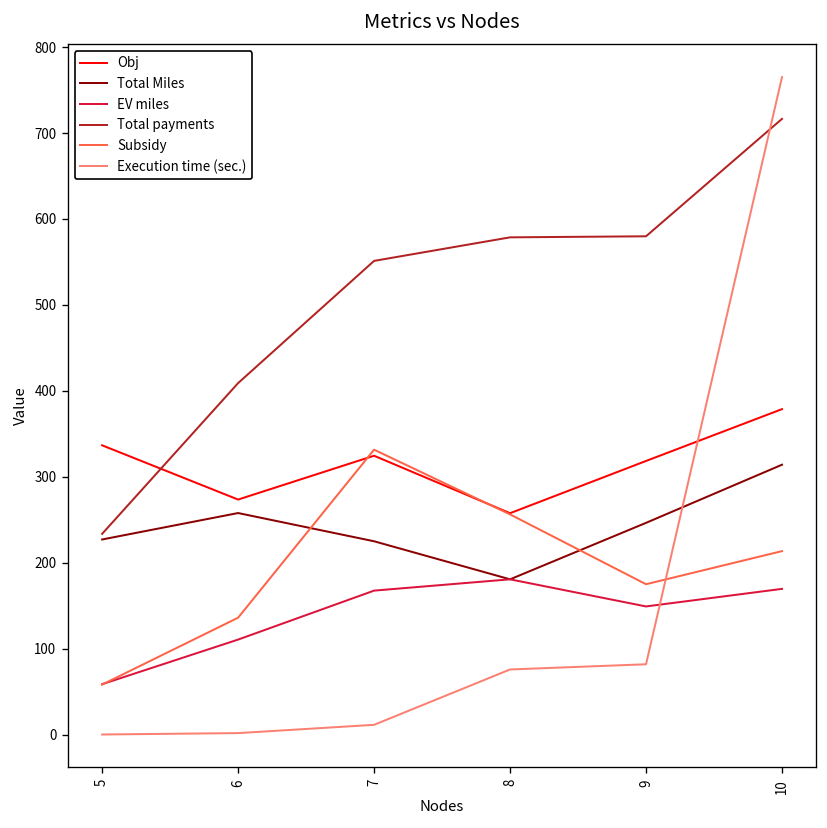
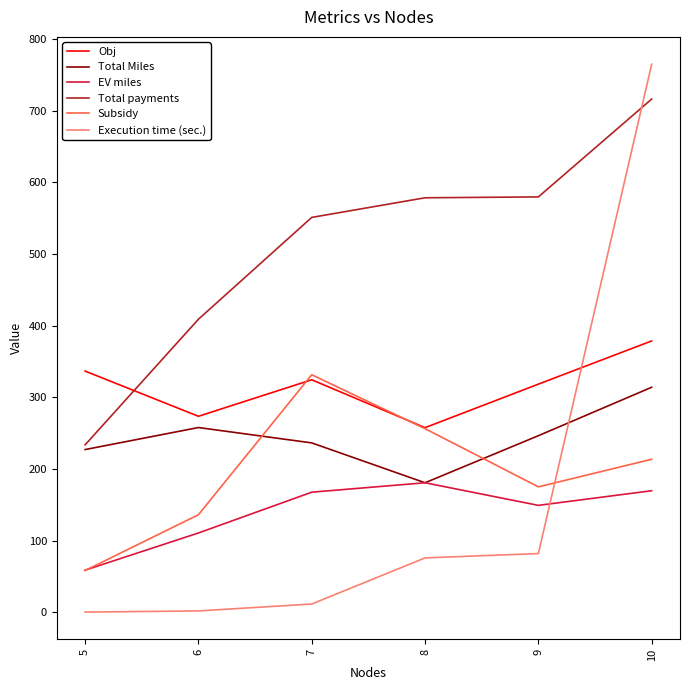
  {
    "Obj": {
      "5": 340,
      "6": 270,
      "7": 320,
      "9": 320,
      "10": 380
    },
    "Total Miles": {
      "5": 230,
      "6": 260,
-     "7": 230,
+     "7": 240,
      "9": 250,
      "10": 310
    }
  }
